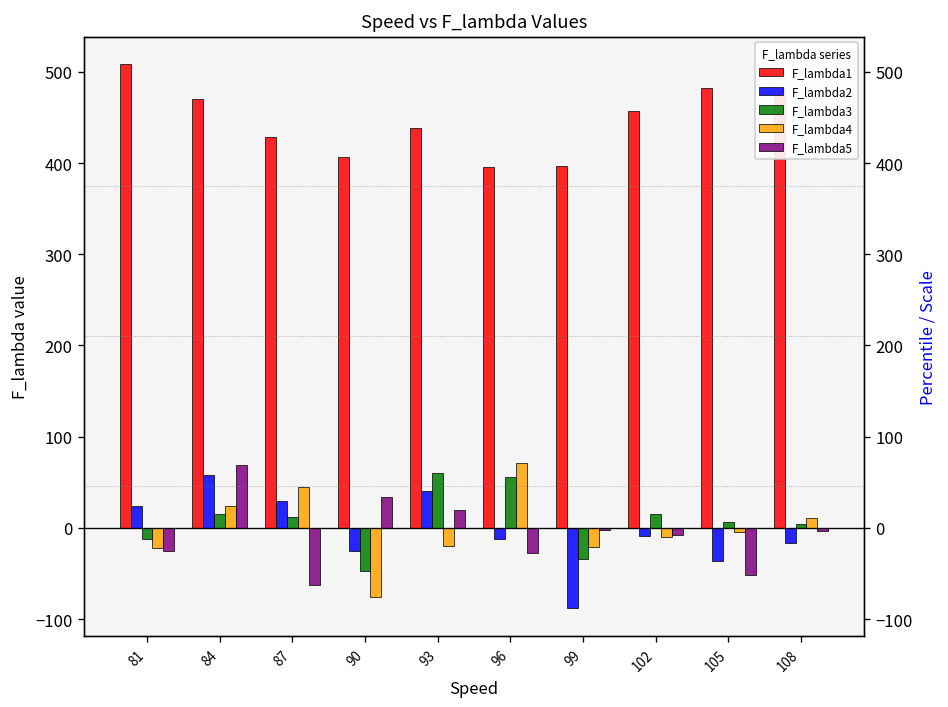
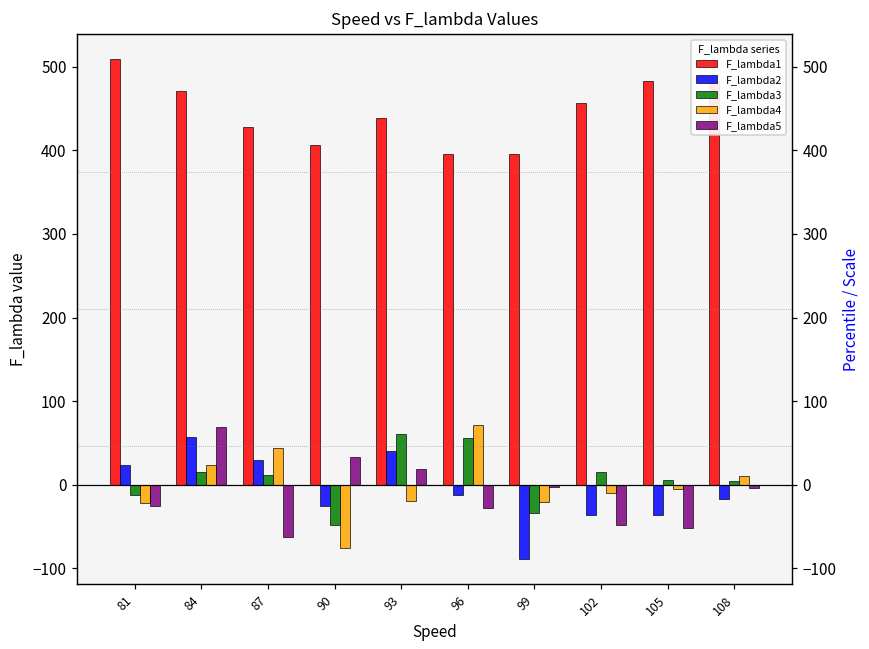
  {
    "F_lambda1": {
      "81": 510,
      "84": 470,
      "87": 430,
      "90": 410,
      "93": 440,
      "96": 400,
      "99": 400,
      "102": 460,
      "105": 480
    },
    "F_lambda2": {
      "81": 20,
      "84": 60,
      "87": 30,
      "90": -30,
      "93": 40,
      "96": -10,
      "99": -90,
-     "102": -10,
+     "102": -40,
      "105": -40,
      "108": -20
    },
    "F_lambda3": {
      "81": -10,
      "84": 20,
      "87": 10,
      "90": -50,
      "93": 60,
      "96": 60,
      "99": -30,
      "102": 20,
      "105": 10,
      "108": 0
    },
    "F_lambda4": {
      "81": -20,
      "84": 20,
      "87": 40,
      "90": -80,
      "93": -20,
      "96": 70,
      "99": -20,
      "102": -10,
      "105": 0,
      "108": 10
    },
    "F_lambda5": {
      "81": -30,
      "84": 70,
      "87": -60,
      "90": 30,
      "93": 20,
      "96": -30,
-     "102": -10,
+     "102": -50,
      "105": -50,
      "108": 0
    }
  }
